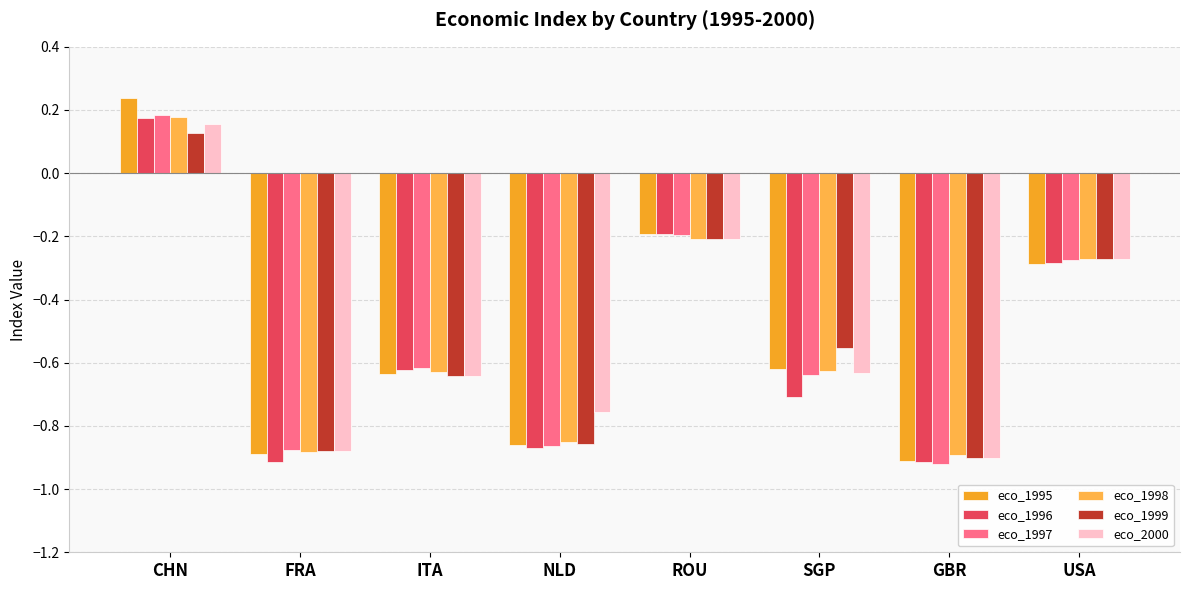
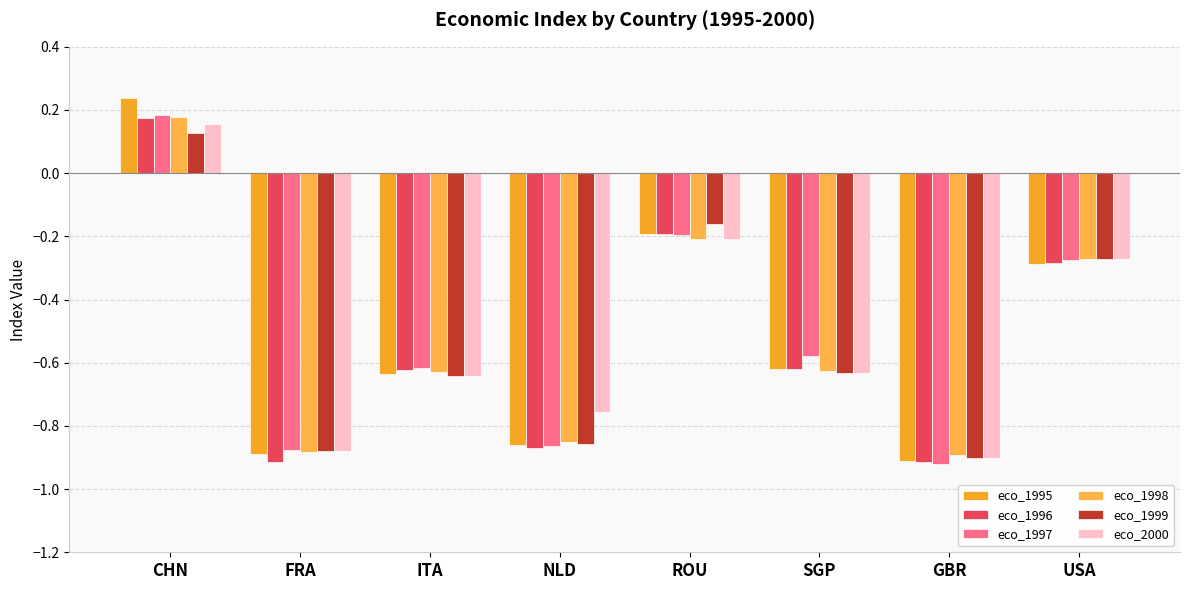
  {
    "eco_1996": {
      "CHN": 0.17,
      "FRA": -0.91,
      "ITA": -0.62,
      "NLD": -0.87,
      "ROU": -0.19,
-     "SGP": -0.71,
+     "SGP": -0.62,
      "GBR": -0.92,
      "USA": -0.29
    },
    "eco_1997": {
      "CHN": 0.19,
      "FRA": -0.87,
      "ITA": -0.62,
      "NLD": -0.86,
      "ROU": -0.19,
-     "SGP": -0.64,
+     "SGP": -0.58,
      "GBR": -0.92,
      "USA": -0.27
    },
    "eco_1999": {
      "CHN": 0.13,
      "FRA": -0.88,
      "ITA": -0.64,
      "NLD": -0.86,
-     "ROU": -0.21,
-     "SGP": -0.55,
+     "ROU": -0.16,
+     "SGP": -0.63,
      "GBR": -0.90,
      "USA": -0.27
    },
    "eco_2000": {
      "CHN": 0.16,
      "FRA": -0.88,
      "ITA": -0.64,
      "NLD": -0.76,
      "ROU": -0.21,
      "SGP": -0.63,
      "GBR": -0.90,
      "USA": -0.27
    }
  }
